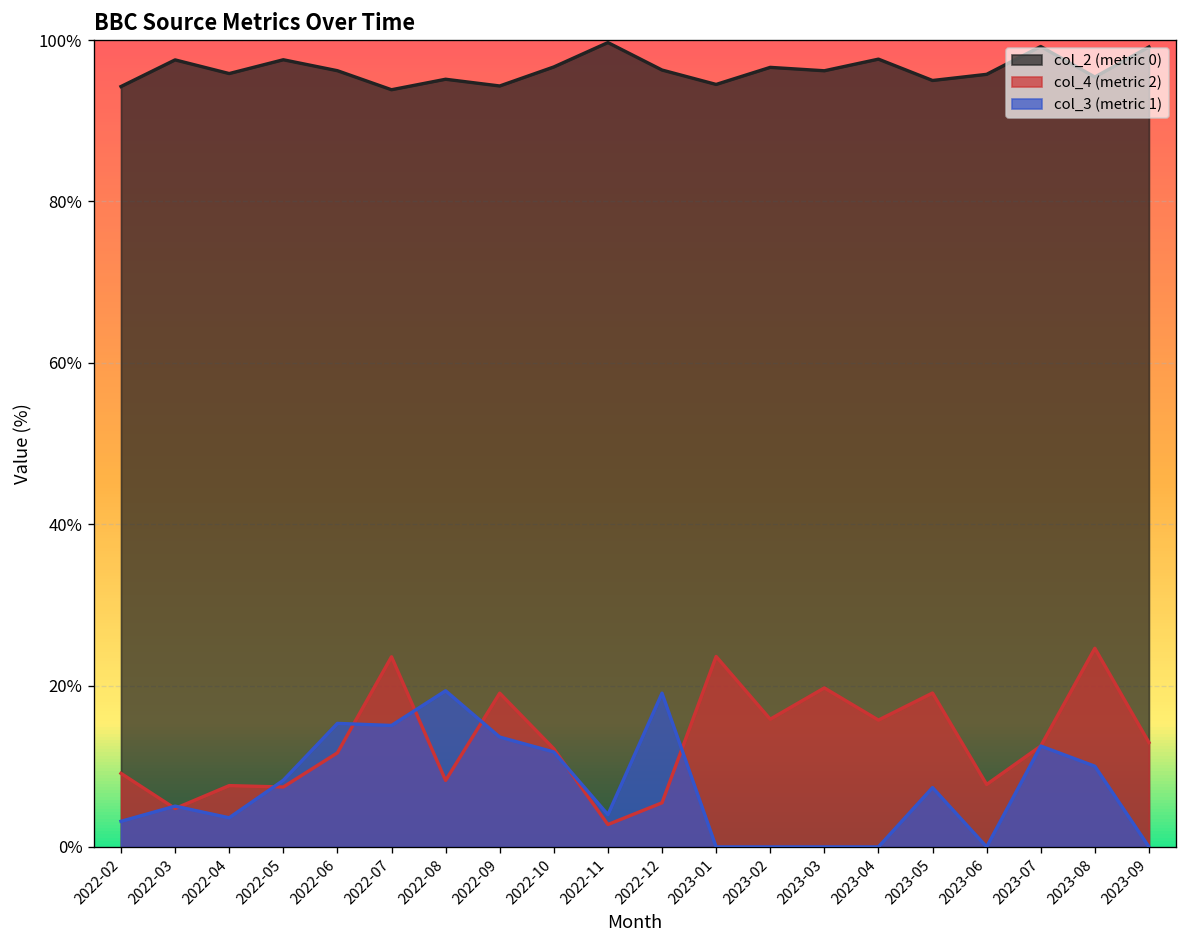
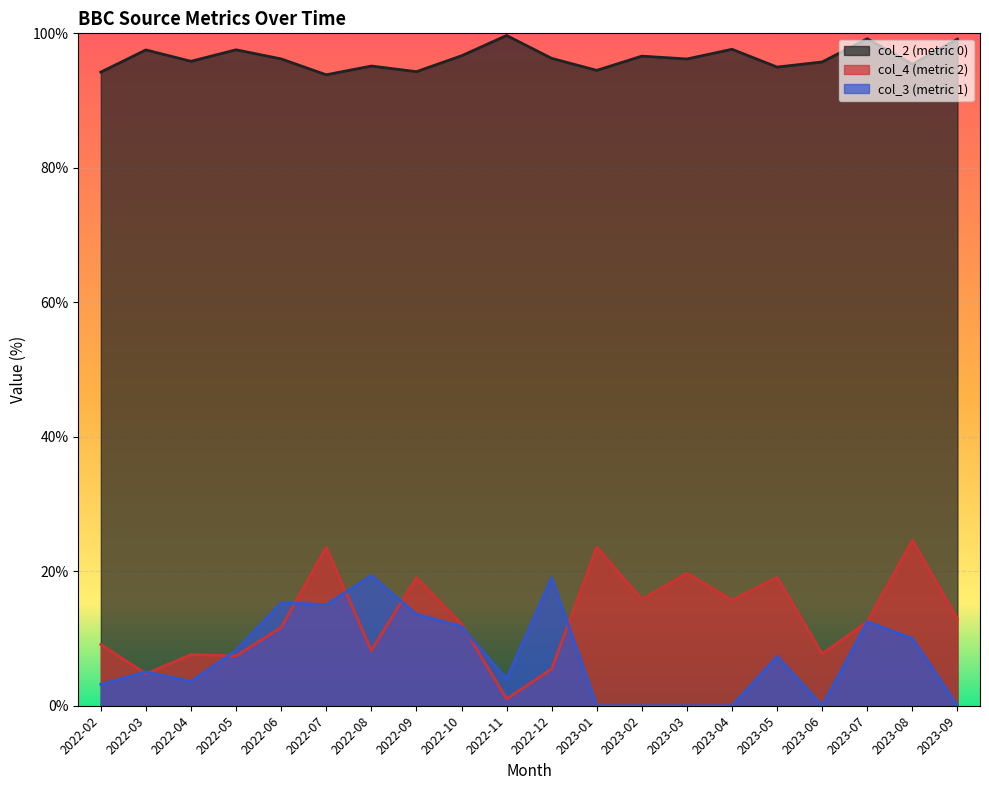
  {
    "col_2 (metric 0)": {
      "2022-02": "94%",
      "2022-03": "98%",
      "2022-04": "96%",
      "2022-05": "98%",
      "2022-06": "96%",
      "2022-07": "94%",
      "2022-08": "95%",
      "2022-09": "94%",
      "2022-10": "97%",
      "2022-11": "100%",
      "2022-12": "96%",
      "2023-01": "94%",
      "2023-02": "97%",
      "2023-03": "96%",
      "2023-04": "98%",
      "2023-05": "95%",
      "2023-06": "96%",
      "2023-07": "99%",
      "2023-09": "99%"
    },
    "col_4 (metric 2)": {
      "2022-02": "9%",
      "2022-04": "8%",
      "2022-05": "7%",
      "2022-06": "12%",
      "2022-07": "24%",
      "2022-08": "8%",
      "2022-09": "19%",
      "2022-10": "12%",
-     "2022-11": "3%",
+     "2022-11": "1%",
      "2022-12": "5%",
      "2023-01": "24%",
      "2023-02": "16%",
      "2023-03": "20%",
      "2023-04": "16%",
      "2023-05": "19%",
      "2023-06": "8%",
      "2023-08": "25%",
      "2023-09": "13%"
    },
    "col_3 (metric 1)": {
      "2022-02": "3%",
      "2022-04": "4%",
      "2022-05": "8%",
      "2022-06": "15%",
      "2022-07": "15%",
      "2022-08": "19%",
      "2022-09": "14%",
      "2022-10": "12%",
      "2022-11": "4%",
      "2022-12": "19%",
      "2023-01": "0%",
      "2023-02": "0%",
      "2023-03": "0%",
      "2023-04": "0%",
      "2023-05": "7%",
      "2023-06": "0%",
      "2023-08": "10%",
      "2023-09": "0%"
    }
  }
